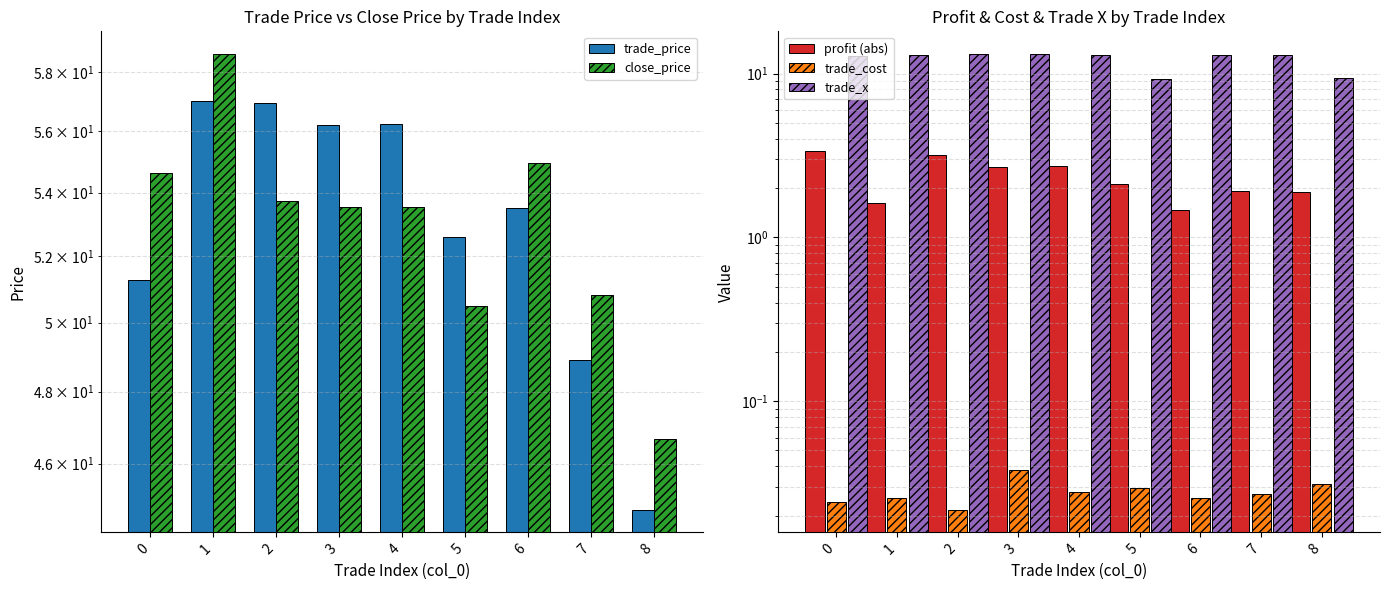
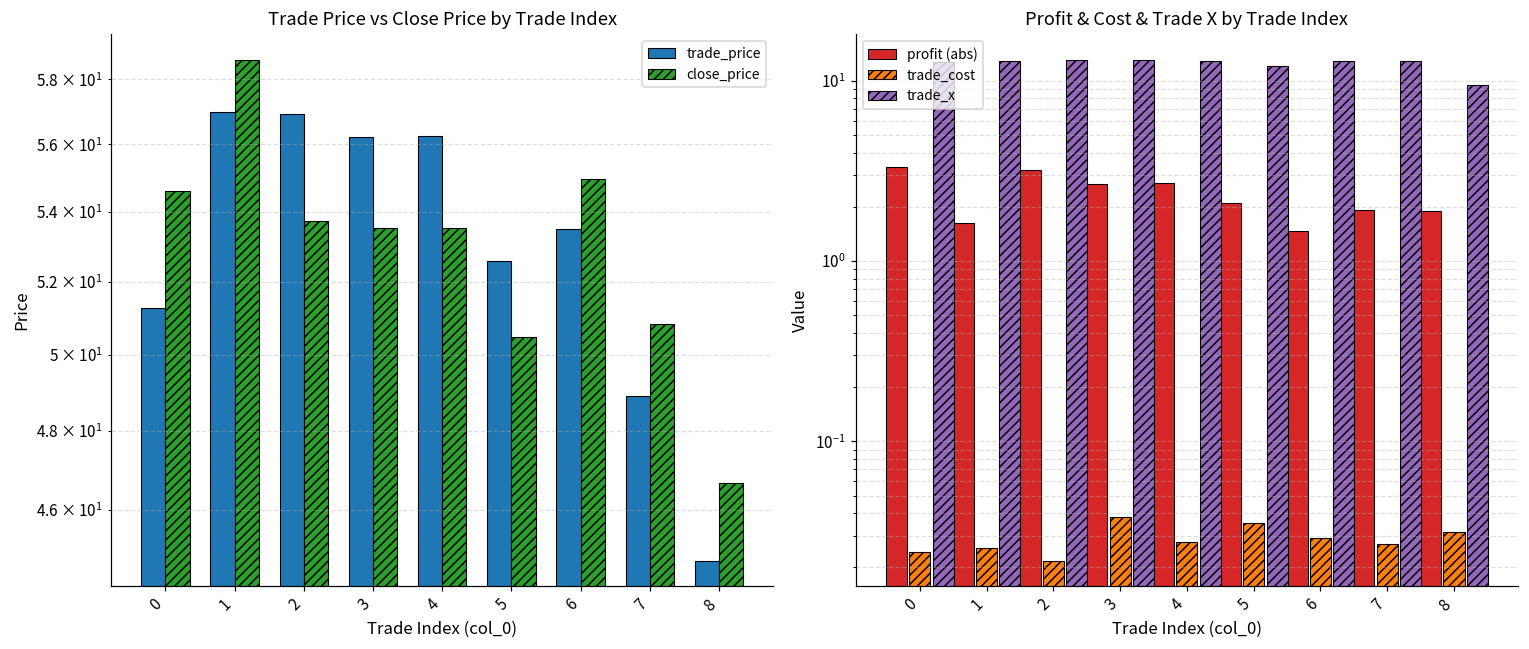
  {
    "Profit & Cost & Trade X by Trade Index": {
      "profit (abs)": {
        "0": 3.3,
        "1": 1.6,
        "2": 3.2,
        "3": 2.7,
        "4": 2.7,
        "5": 2.1,
        "6": 1.5,
        "7": 1.9,
        "8": 1.9
      },
      "trade_cost": {
        "0": 0.024,
        "1": 0.026,
        "2": 0.022,
        "3": 0.038,
        "4": 0.028,
-       "5": 0.030,
-       "6": 0.026,
+       "5": 0.035,
+       "6": 0.029,
        "7": 0.027,
        "8": 0.031
      },
      "trade_x": {
        "1": 13,
        "2": 13,
        "3": 13,
        "4": 13,
-       "5": 9,
+       "5": 12,
        "6": 13,
        "7": 13,
        "8": 9
      }
    }
  }
